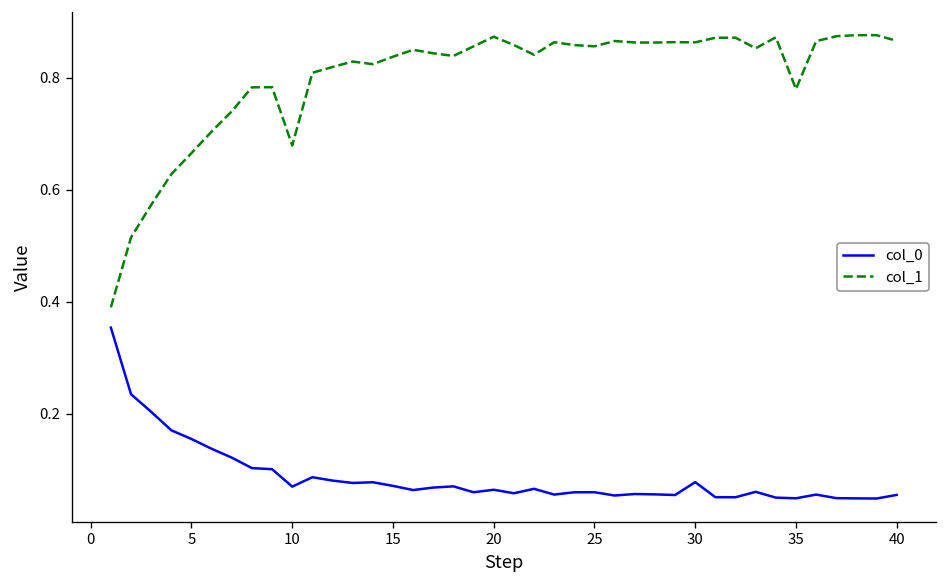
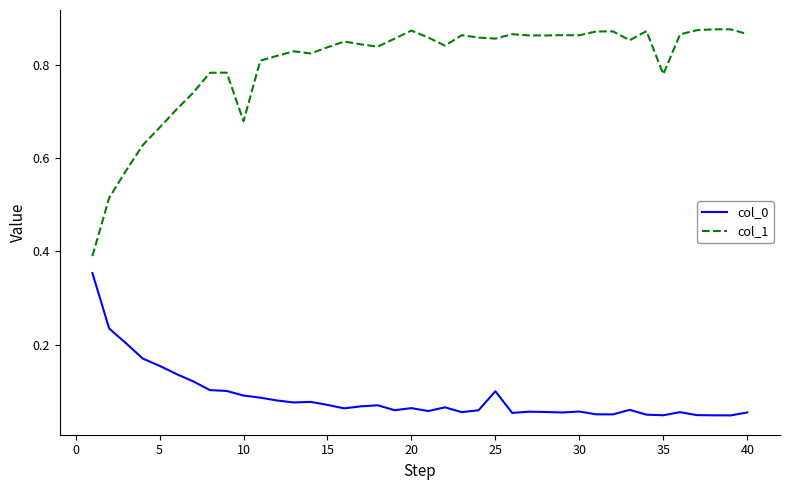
  {
    "col_0": {
      "5": 0.15,
-     "10": 0.07,
+     "10": 0.09,
      "15": 0.07,
      "20": 0.06,
-     "25": 0.06,
-     "30": 0.08,
+     "25": 0.10,
+     "30": 0.06,
      "35": 0.05,
      "40": 0.05
    },
    "col_1": {
      "5": 0.67,
      "10": 0.68,
      "15": 0.84,
      "20": 0.87,
      "25": 0.86,
      "30": 0.86,
      "35": 0.78,
      "40": 0.87
    }
  }
